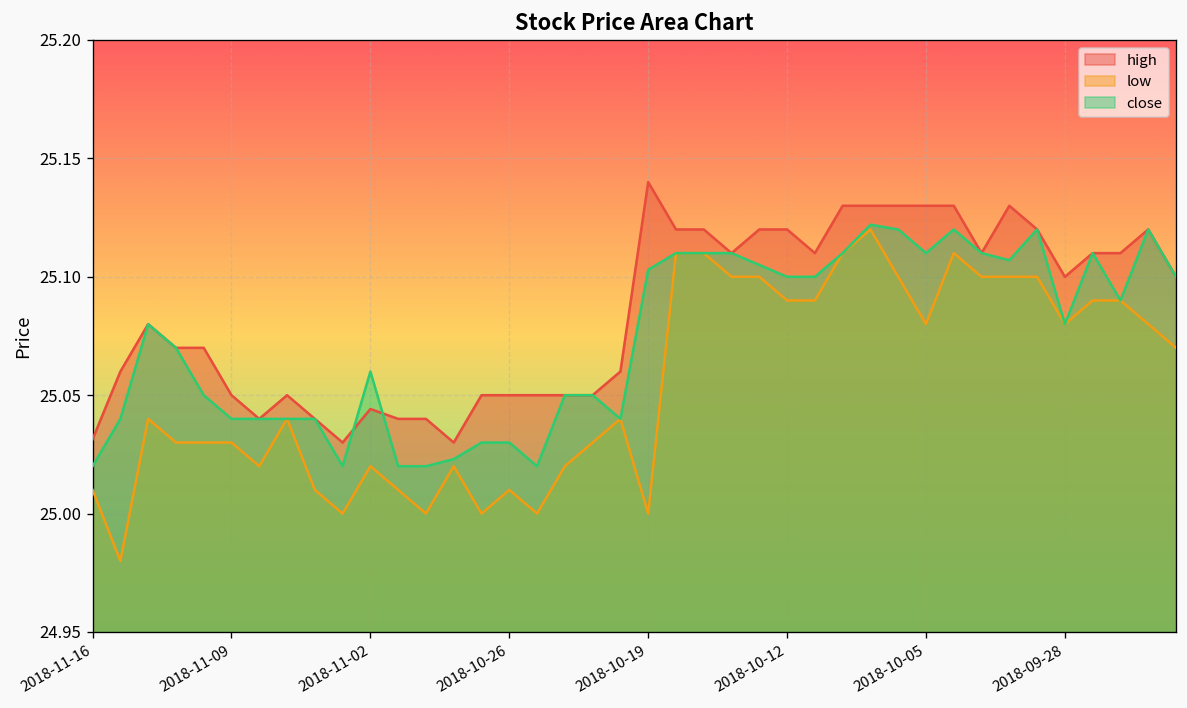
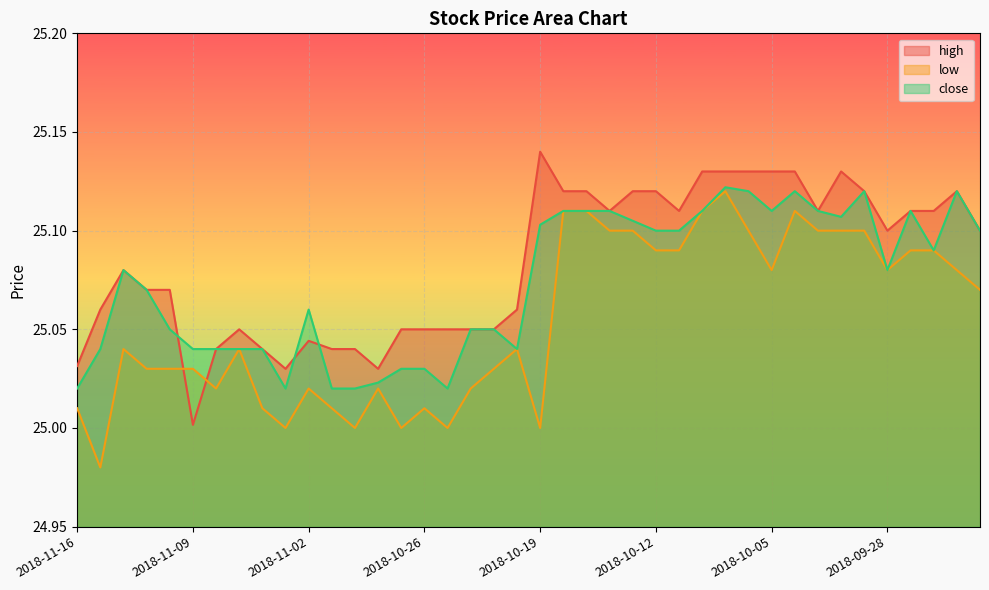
  {
    "high": {
      "2018-11-16": 25.031,
-     "2018-11-09": 25.050,
+     "2018-11-09": 25.002,
      "2018-11-02": 25.044,
      "2018-10-26": 25.050,
      "2018-10-19": 25.140,
      "2018-10-12": 25.120,
      "2018-10-05": 25.130,
      "2018-09-28": 25.100
    },
    "low": {
      "2018-11-16": 25.010,
      "2018-11-09": 25.030,
      "2018-11-02": 25.020,
      "2018-10-26": 25.010,
      "2018-10-19": 25.000,
      "2018-10-12": 25.090,
      "2018-10-05": 25.080
    },
    "close": {
      "2018-11-16": 25.020,
      "2018-11-09": 25.040,
      "2018-11-02": 25.060,
      "2018-10-26": 25.030,
      "2018-10-19": 25.103,
      "2018-10-12": 25.100,
      "2018-10-05": 25.110
    }
  }
